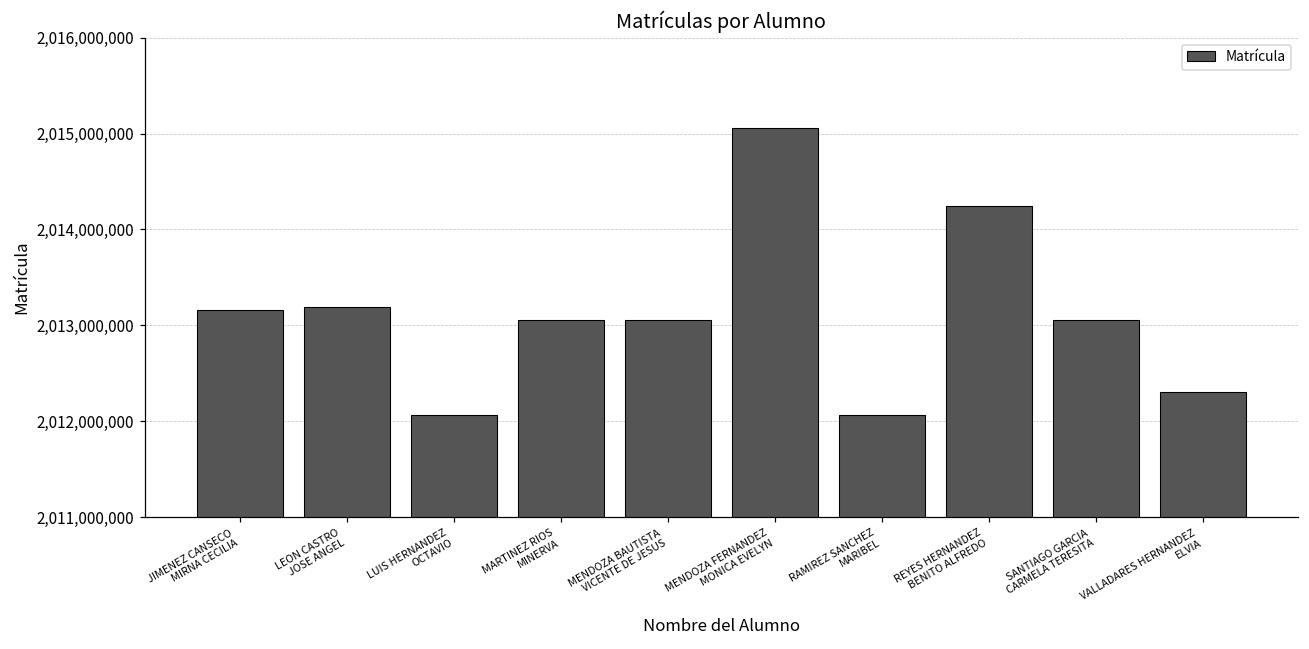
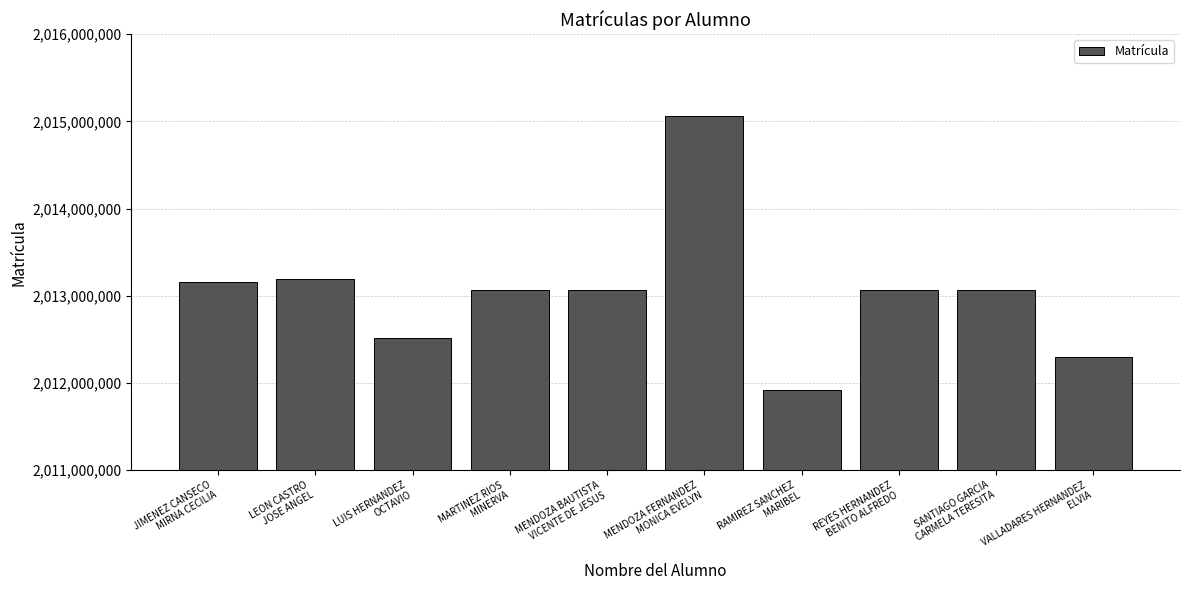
  {
    "JIMENEZ CANSECO MIRNA CECILIA": "2,013,200,000",
    "LEON CASTRO JOSE ANGEL": "2,013,200,000",
-   "LUIS HERNANDEZ OCTAVIO": "2,012,100,000",
+   "LUIS HERNANDEZ OCTAVIO": "2,012,500,000",
    "MARTINEZ RIOS MINERVA": "2,013,100,000",
    "MENDOZA BAUTISTA VICENTE DE JESUS": "2,013,100,000",
    "MENDOZA FERNANDEZ MONICA EVELYN": "2,015,100,000",
-   "RAMIREZ SANCHEZ MARIBEL": "2,012,100,000",
-   "REYES HERNANDEZ BENITO ALFREDO": "2,014,200,000",
+   "RAMIREZ SANCHEZ MARIBEL": "2,011,900,000",
+   "REYES HERNANDEZ BENITO ALFREDO": "2,013,100,000",
    "SANTIAGO GARCIA CARMELA TERESITA": "2,013,100,000",
    "VALLADARES HERNANDEZ ELVIA": "2,012,300,000"
  }
